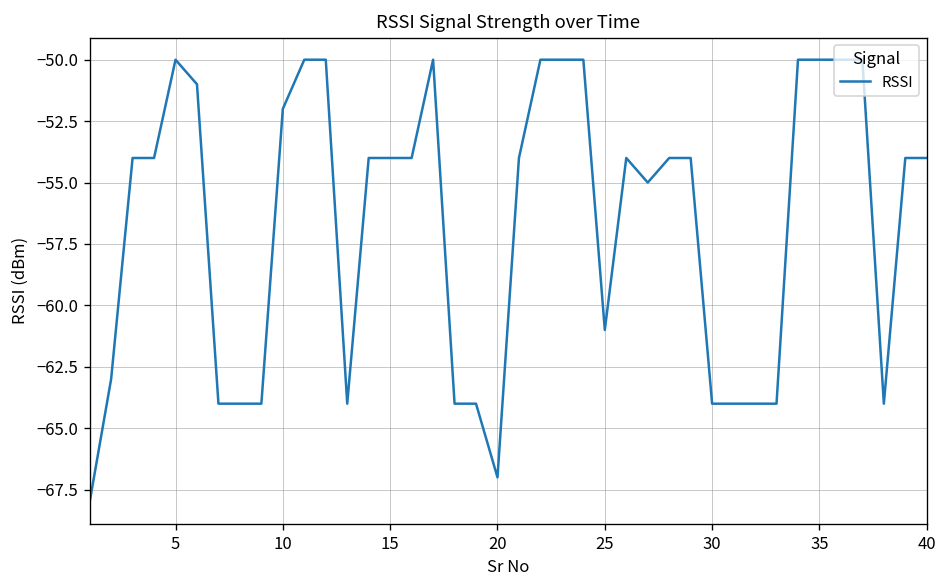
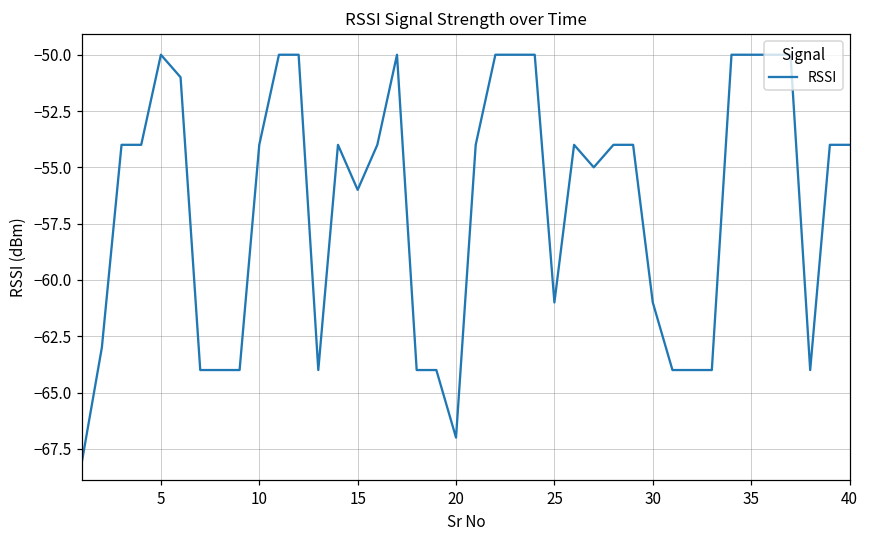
  {
    "5": -50,
-   "10": -52,
-   "15": -54,
+   "10": -54,
+   "15": -56,
    "20": -67,
    "25": -61,
-   "30": -64,
+   "30": -61,
    "35": -50,
    "40": -54
  }
